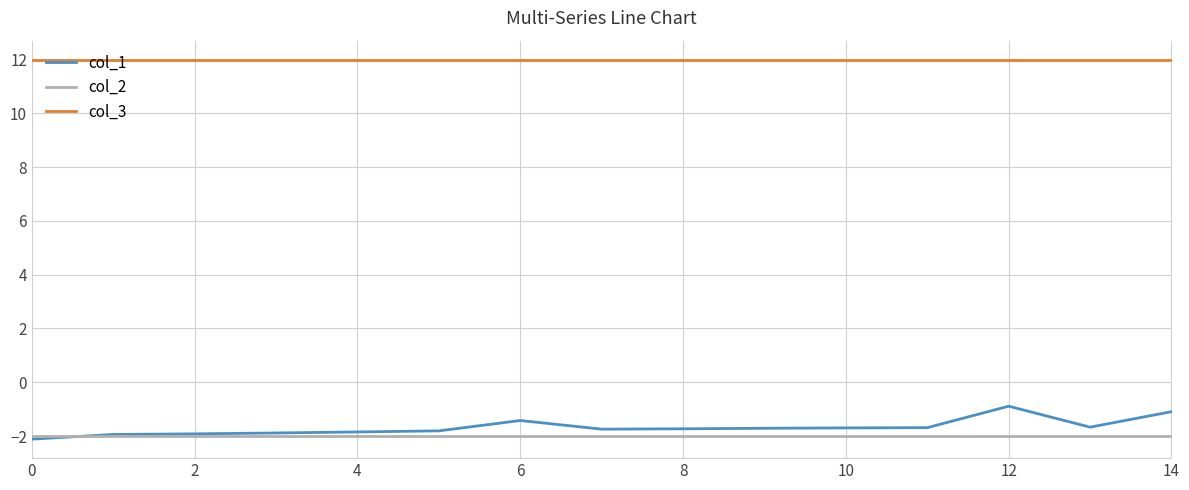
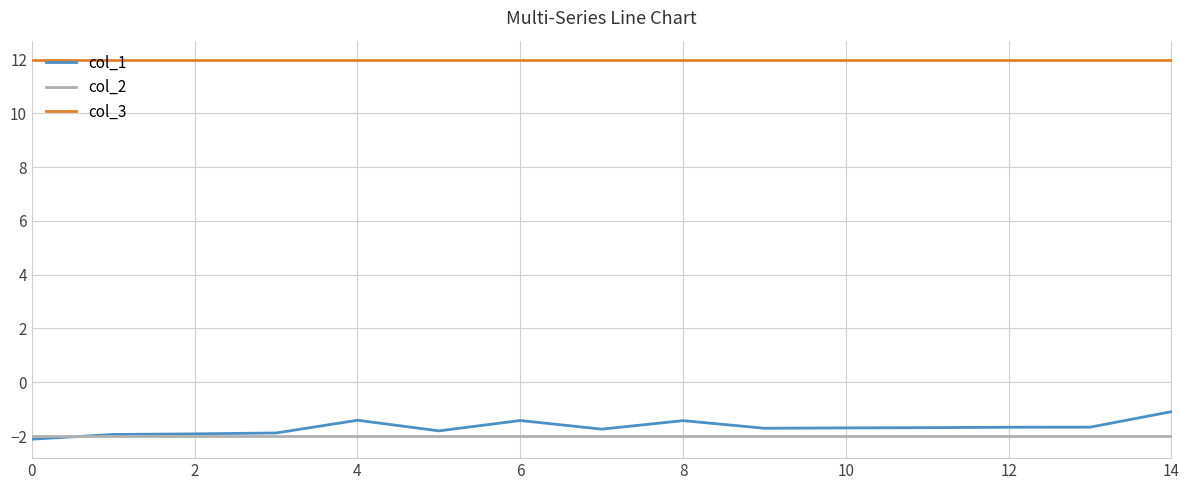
  {
    "col_1": {
      "0": -2.1,
-     "4": -1.8,
+     "4": -1.4,
      "6": -1.4,
-     "8": -1.7,
+     "8": -1.4,
      "10": -1.7,
-     "12": -0.9,
+     "12": -1.7,
      "14": -1.1
    },
    "col_2": {
      "0": -2.0,
      "4": -2.0,
      "6": -2.0,
      "8": -2.0,
      "10": -2.0,
      "12": -2.0,
      "14": -2.0
    },
    "col_3": {
      "0": 12.0,
      "2": 12.0,
      "4": 12.0,
      "6": 12.0,
      "8": 12.0,
      "10": 12.0,
      "12": 12.0,
      "14": 12.0
    }
  }
